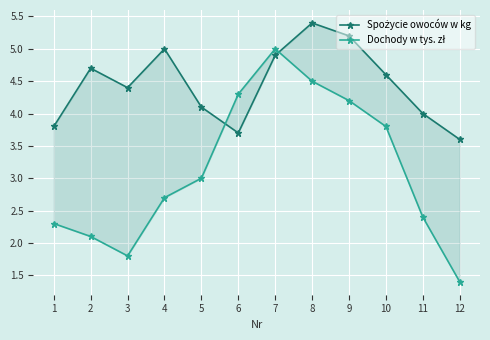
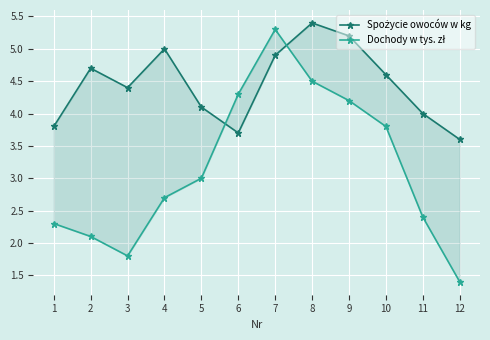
  {
    "Dochody w tys. zł": {
      "1": 2.3,
      "2": 2.1,
      "3": 1.8,
      "4": 2.7,
      "5": 3.0,
-     "7": 5.0,
+     "7": 5.3,
      "8": 4.5,
      "9": 4.2,
      "10": 3.8,
      "11": 2.4,
      "12": 1.4
    }
  }
